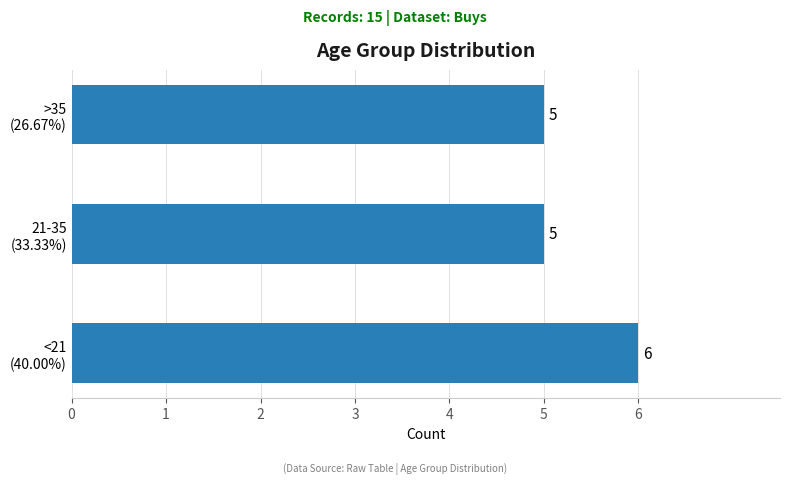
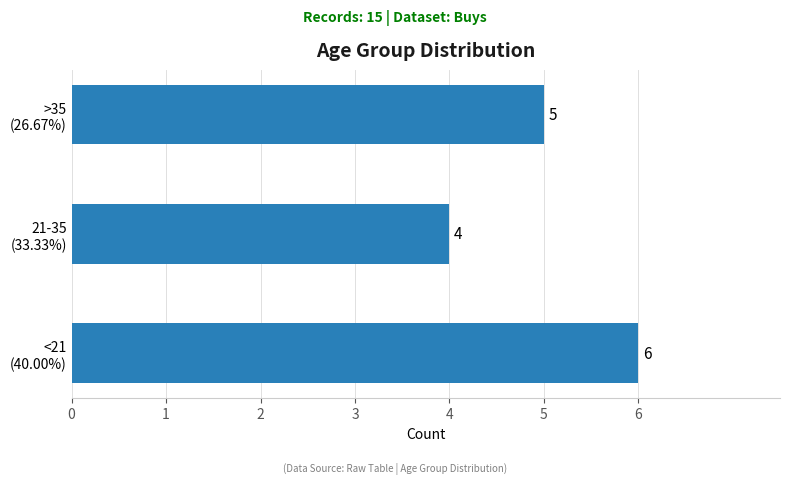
  {
    ">35 (26.67%)": 5,
-   "21-35 (33.33%)": 5,
+   "21-35 (33.33%)": 4,
    "<21 (40.00%)": 6
  }
